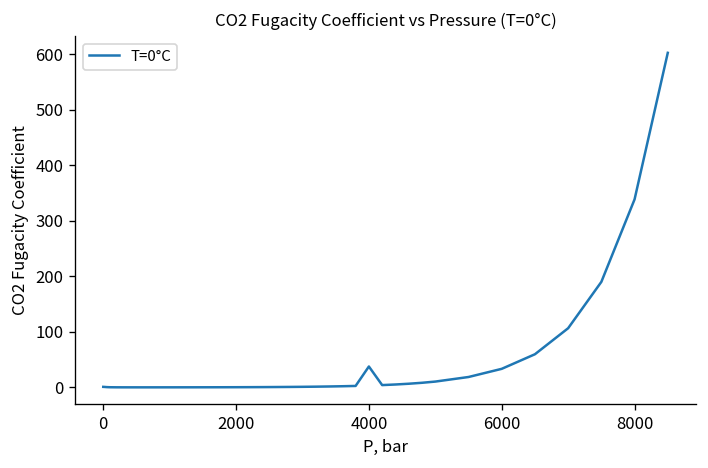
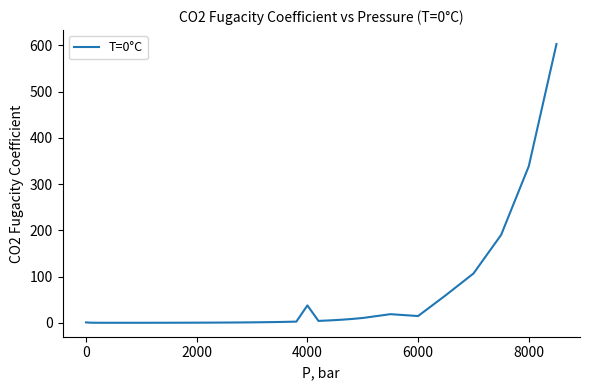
  {
    "2000": 0,
    "4000": 40,
-   "6000": 30,
+   "6000": 10,
    "8000": 340
  }
